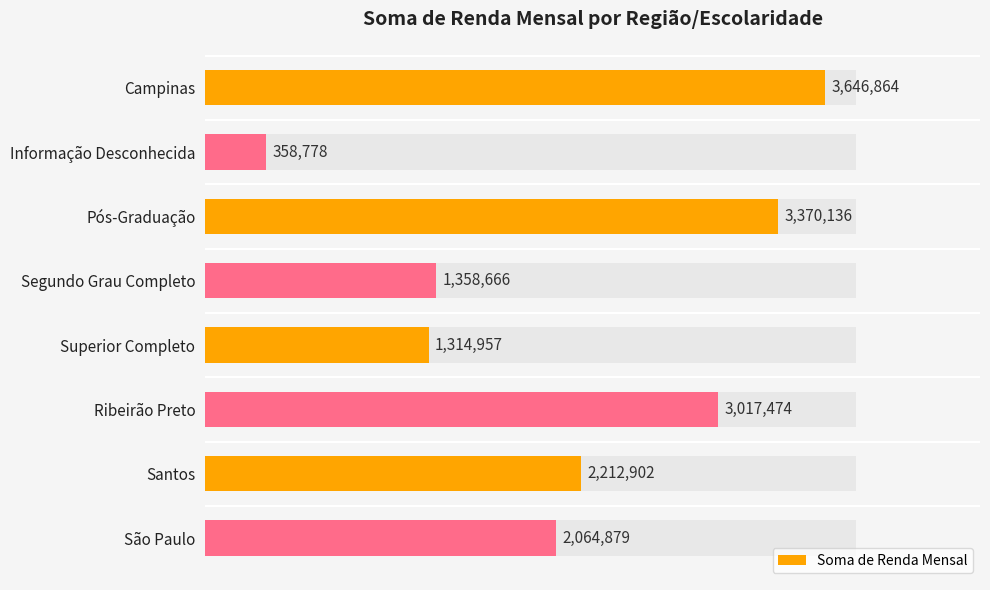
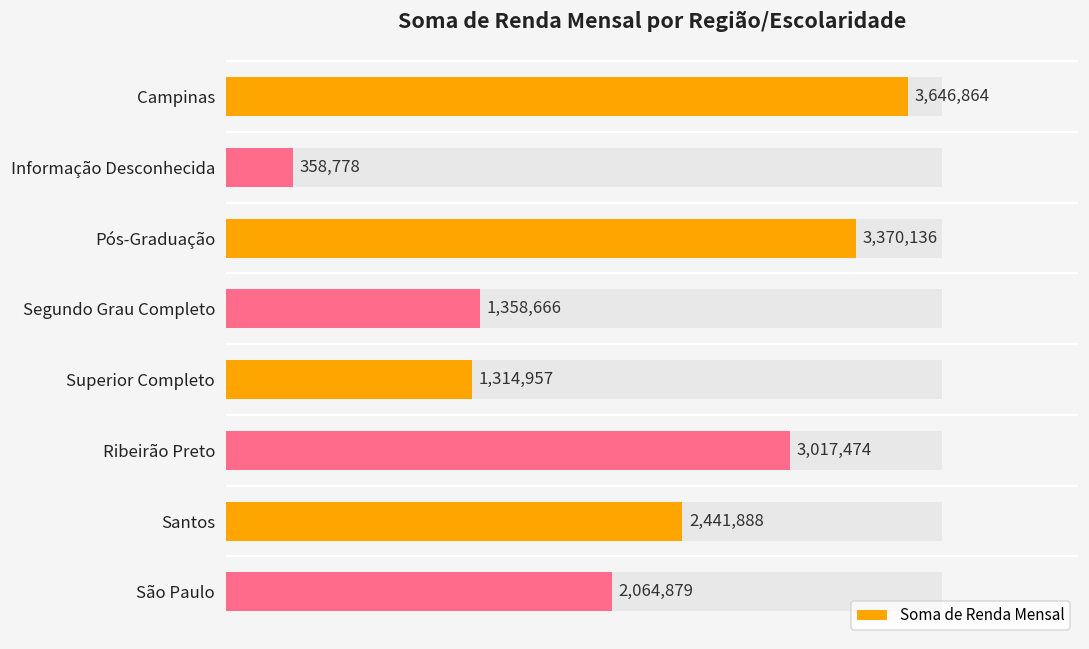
  {
    "Soma de Renda Mensal": {
-     "Santos": "2,212,902"
+     "Santos": "2,441,888"
    }
  }
